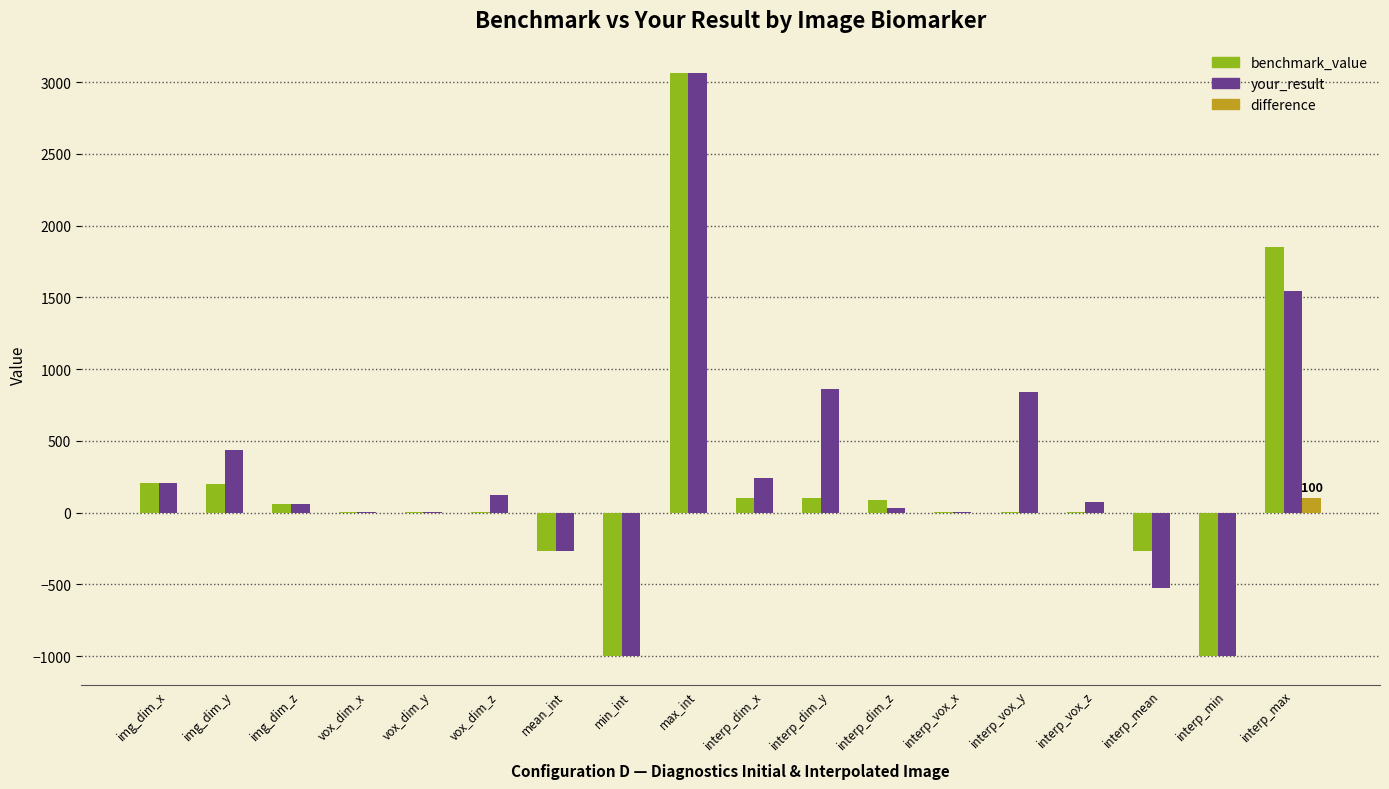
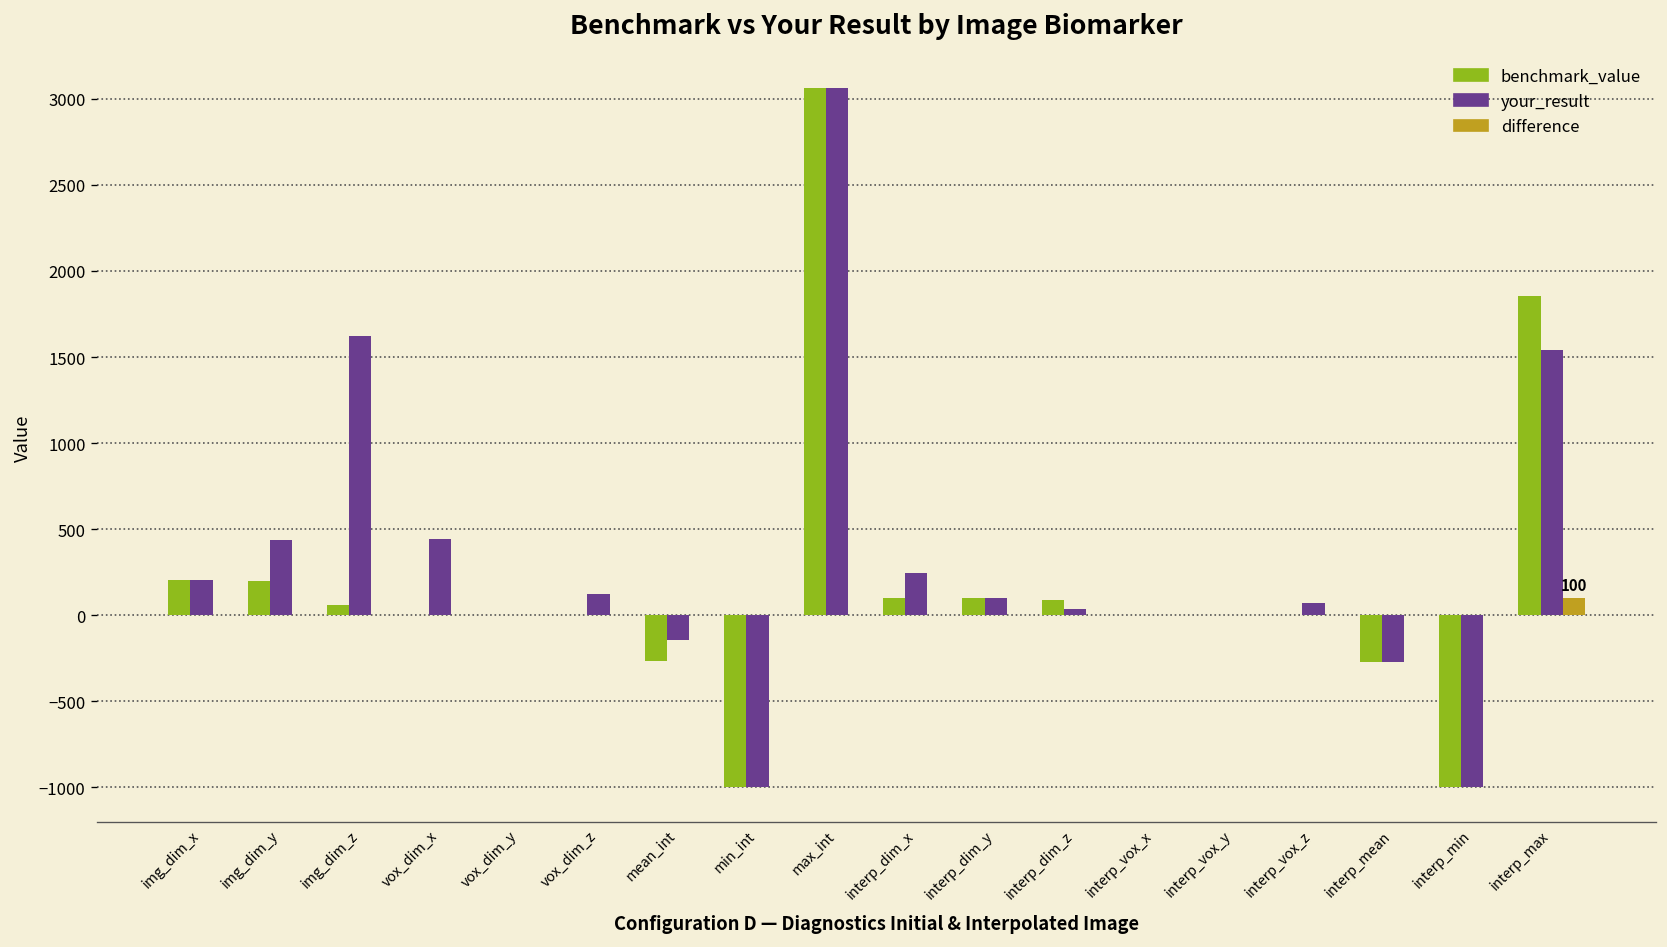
  {
    "your_result": {
      "img_dim_x": 200,
      "img_dim_y": 440,
-     "img_dim_z": 60,
-     "vox_dim_x": 0,
+     "img_dim_z": 1630,
+     "vox_dim_x": 440,
      "vox_dim_z": 120,
-     "mean_int": -270,
+     "mean_int": -140,
      "min_int": -1000,
      "max_int": 3070,
      "interp_dim_x": 240,
-     "interp_dim_y": 860,
+     "interp_dim_y": 100,
      "interp_dim_z": 30,
-     "interp_vox_y": 840,
+     "interp_vox_y": 0,
      "interp_vox_z": 70,
-     "interp_mean": -530,
+     "interp_mean": -270,
      "interp_min": -1000,
      "interp_max": 1540
    }
  }
